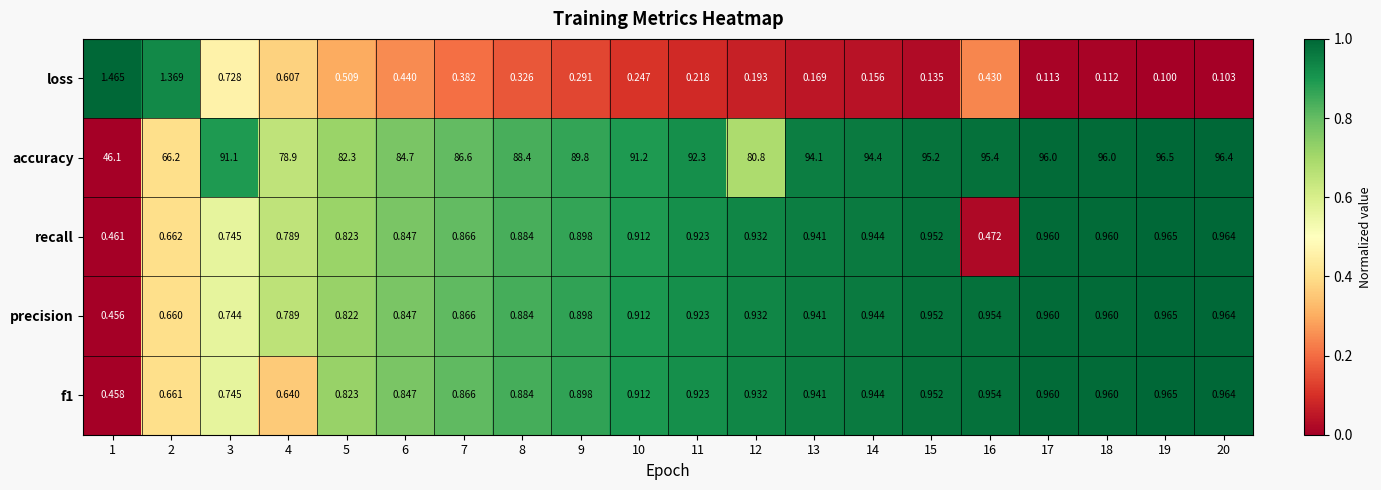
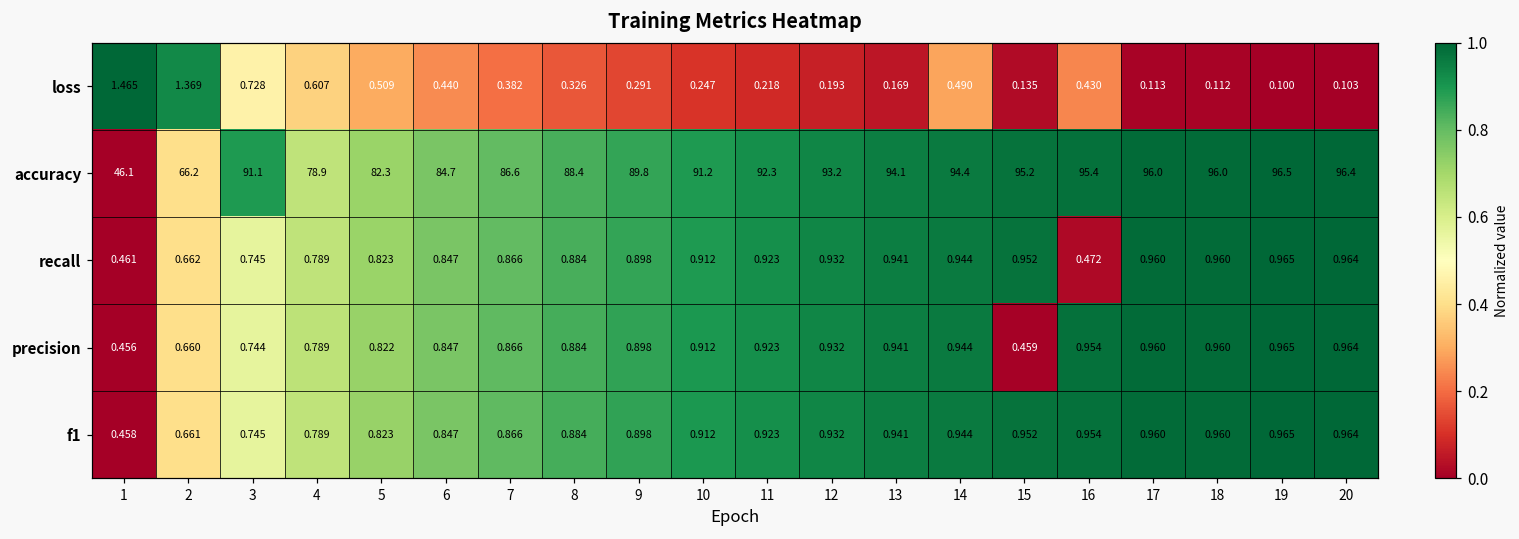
  {
    "loss": {
      "1": 1.465,
      "2": 1.369,
      "3": 0.728,
      "4": 0.607,
      "5": 0.509,
      "6": 0.440,
      "7": 0.382,
      "8": 0.326,
      "9": 0.291,
      "10": 0.247,
      "11": 0.218,
      "12": 0.193,
      "13": 0.169,
-     "14": 0.156,
+     "14": 0.490,
      "15": 0.135,
      "16": 0.430,
      "17": 0.113,
      "18": 0.112,
      "19": 0.100,
      "20": 0.103
    },
    "accuracy": {
      "1": 46.1,
      "2": 66.2,
      "3": 91.1,
      "4": 78.9,
      "5": 82.3,
      "6": 84.7,
      "7": 86.6,
      "8": 88.4,
      "9": 89.8,
      "10": 91.2,
      "11": 92.3,
-     "12": 80.8,
+     "12": 93.2,
      "13": 94.1,
      "14": 94.4,
      "15": 95.2,
      "16": 95.4,
      "17": 96.0,
      "18": 96.0,
      "19": 96.5,
      "20": 96.4
    },
    "recall": {
      "1": 0.461,
      "2": 0.662,
      "3": 0.745,
      "4": 0.789,
      "5": 0.823,
      "6": 0.847,
      "7": 0.866,
      "8": 0.884,
      "9": 0.898,
      "10": 0.912,
      "11": 0.923,
      "12": 0.932,
      "13": 0.941,
      "14": 0.944,
      "15": 0.952,
      "16": 0.472,
      "17": 0.960,
      "18": 0.960,
      "19": 0.965,
      "20": 0.964
    },
    "precision": {
      "1": 0.456,
      "2": 0.660,
      "3": 0.744,
      "4": 0.789,
      "5": 0.822,
      "6": 0.847,
      "7": 0.866,
      "8": 0.884,
      "9": 0.898,
      "10": 0.912,
      "11": 0.923,
      "12": 0.932,
      "13": 0.941,
      "14": 0.944,
-     "15": 0.952,
+     "15": 0.459,
      "16": 0.954,
      "17": 0.960,
      "18": 0.960,
      "19": 0.965,
      "20": 0.964
    },
    "f1": {
      "1": 0.458,
      "2": 0.661,
      "3": 0.745,
-     "4": 0.640,
+     "4": 0.789,
      "5": 0.823,
      "6": 0.847,
      "7": 0.866,
      "8": 0.884,
      "9": 0.898,
      "10": 0.912,
      "11": 0.923,
      "12": 0.932,
      "13": 0.941,
      "14": 0.944,
      "15": 0.952,
      "16": 0.954,
      "17": 0.960,
      "18": 0.960,
      "19": 0.965,
      "20": 0.964
    }
  }
